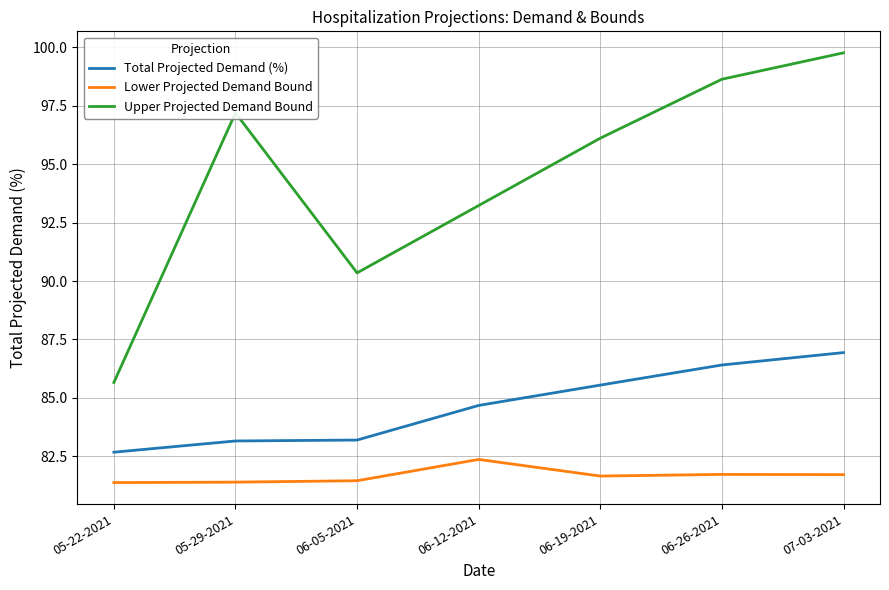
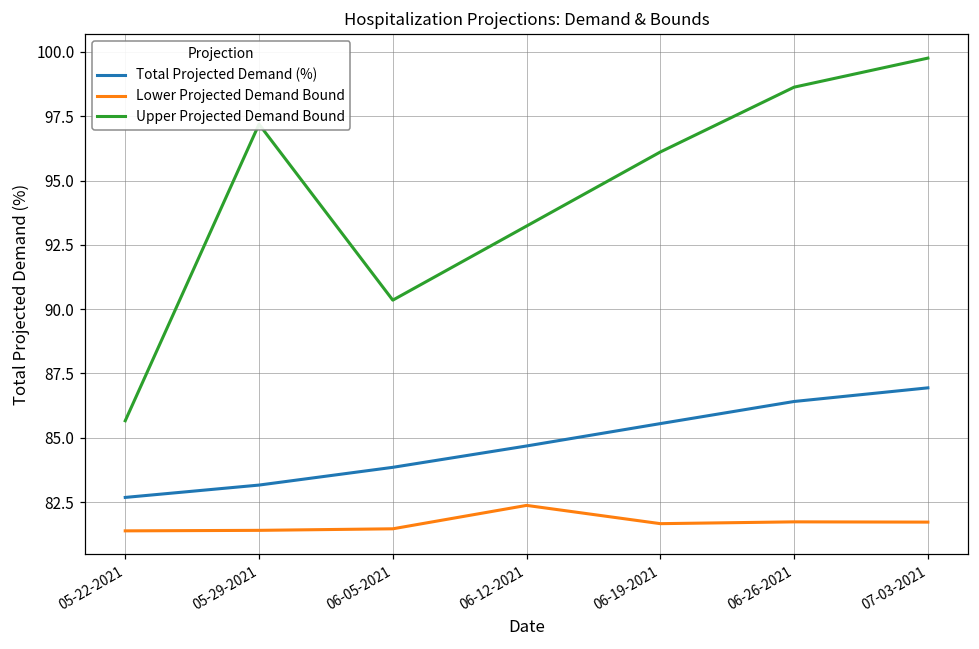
  {
    "Total Projected Demand (%)": {
      "05-22-2021": 82.7,
      "05-29-2021": 83.2,
-     "06-05-2021": 83.2,
+     "06-05-2021": 83.9,
      "06-12-2021": 84.7,
      "06-19-2021": 85.6,
      "06-26-2021": 86.4,
      "07-03-2021": 86.9
    },
    "Lower Projected Demand Bound": {
      "05-22-2021": 81.4,
      "05-29-2021": 81.4,
      "06-05-2021": 81.5,
      "06-12-2021": 82.4,
      "06-19-2021": 81.7,
      "06-26-2021": 81.7,
      "07-03-2021": 81.7
    },
    "Upper Projected Demand Bound": {
      "05-22-2021": 85.7,
      "06-05-2021": 90.4,
      "06-12-2021": 93.2,
      "06-19-2021": 96.1,
      "06-26-2021": 98.6,
      "07-03-2021": 99.8
    }
  }
